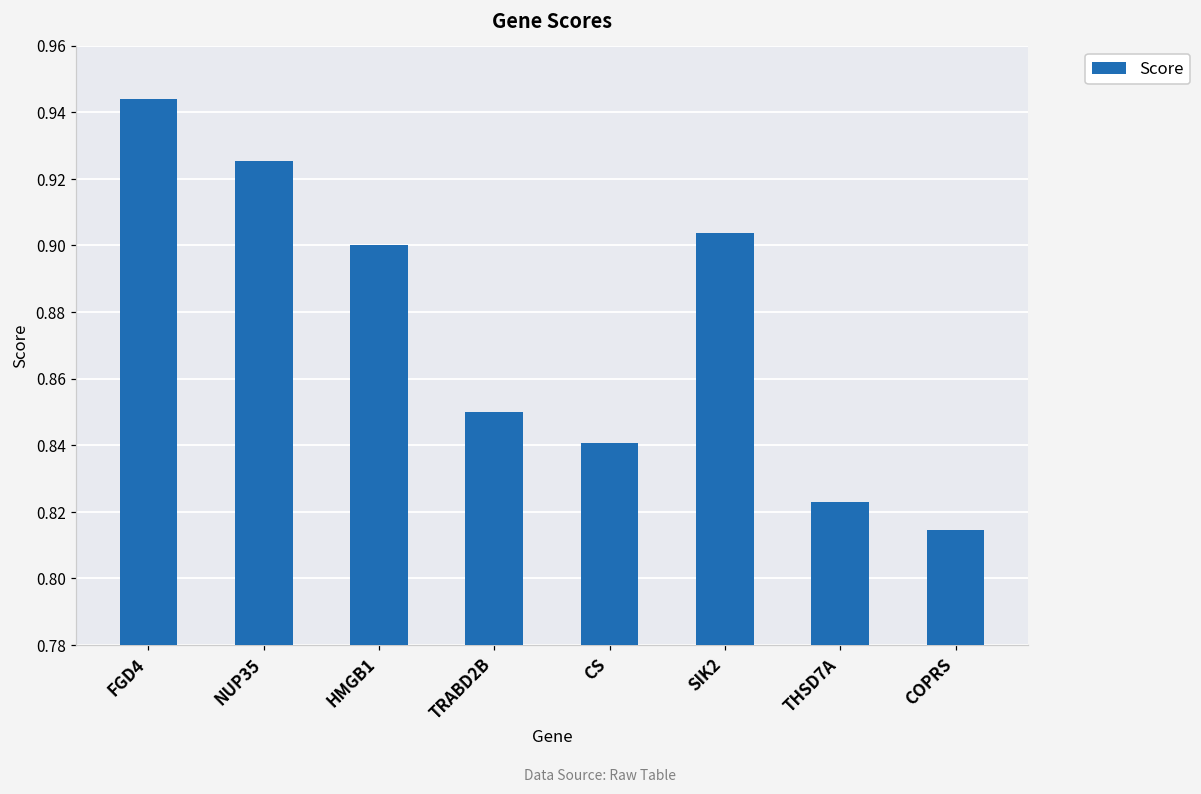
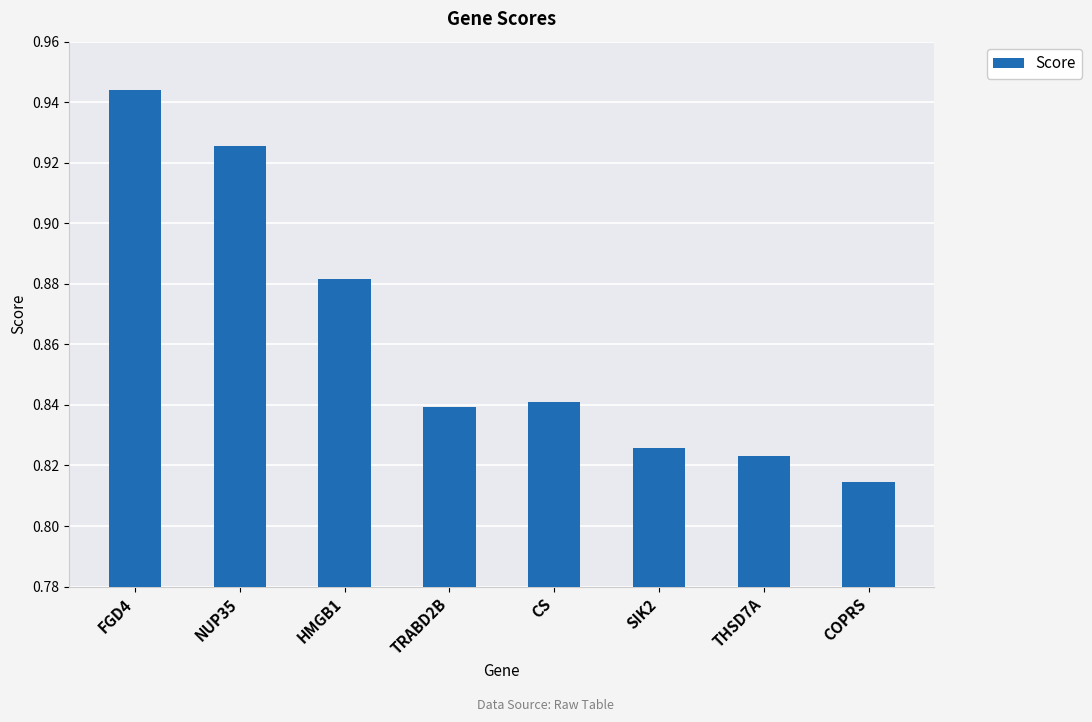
  {
    "FGD4": 0.944,
    "NUP35": 0.925,
-   "HMGB1": 0.900,
-   "TRABD2B": 0.850,
+   "HMGB1": 0.882,
+   "TRABD2B": 0.839,
    "CS": 0.841,
-   "SIK2": 0.904,
+   "SIK2": 0.826,
    "THSD7A": 0.823,
    "COPRS": 0.815
  }
